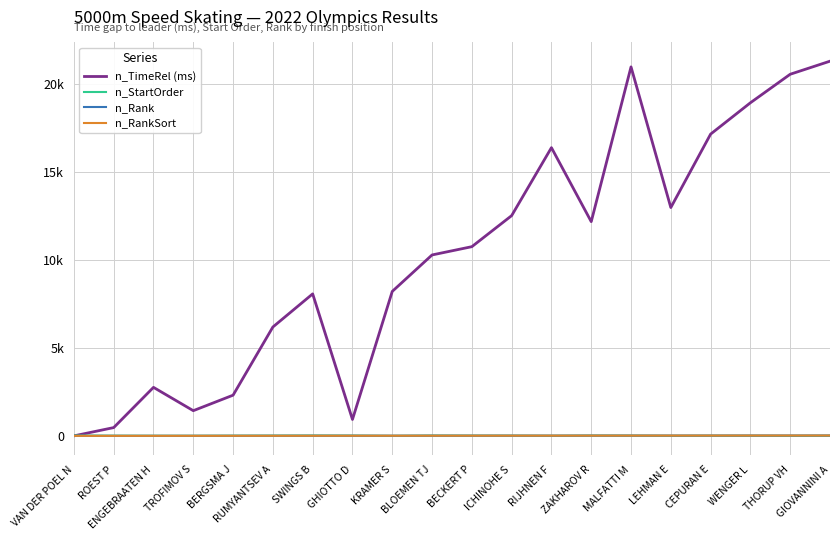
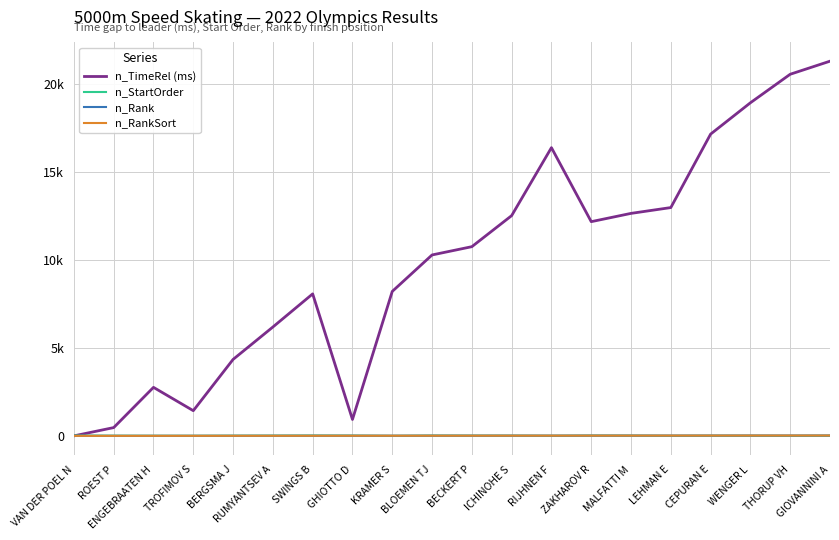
  {
    "n_TimeRel (ms)": {
      "ROEST P": 500,
      "ENGEBRAATEN H": 2800,
      "TROFIMOV S": 1400,
-     "BERGSMA J": 2300,
+     "BERGSMA J": 4300,
      "RUMYANTSEV A": 6200,
      "SWINGS B": 8100,
      "GHIOTTO D": 900,
      "KRAMER S": 8200,
      "BLOEMEN TJ": 10300,
      "BECKERT P": 10700,
      "ICHINOHE S": 12500,
      "RIJHNEN F": 16400,
      "ZAKHAROV R": 12200,
-     "MALFATTI M": 20900,
+     "MALFATTI M": 12600,
      "LEHMAN E": 13000,
      "CEPURAN E": 17100,
      "WENGER L": 18900,
      "THORUP VH": 20500,
      "GIOVANNINI A": 21300
    },
    "n_RankSort": {
      "ROEST P": 0,
      "ENGEBRAATEN H": 0,
      "TROFIMOV S": 0,
      "BERGSMA J": 0,
      "RUMYANTSEV A": 0,
      "SWINGS B": 0,
      "GHIOTTO D": 0,
      "KRAMER S": 0,
      "BLOEMEN TJ": 0,
      "BECKERT P": 0,
      "ICHINOHE S": 0,
      "RIJHNEN F": 0,
      "ZAKHAROV R": 0,
      "MALFATTI M": 0,
      "LEHMAN E": 0,
      "CEPURAN E": 0,
      "WENGER L": 0,
      "THORUP VH": 0,
      "GIOVANNINI A": 0
    }
  }
